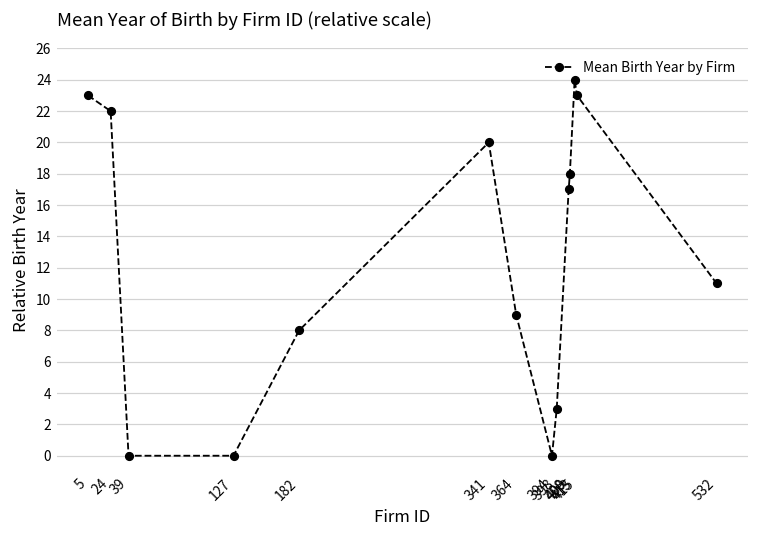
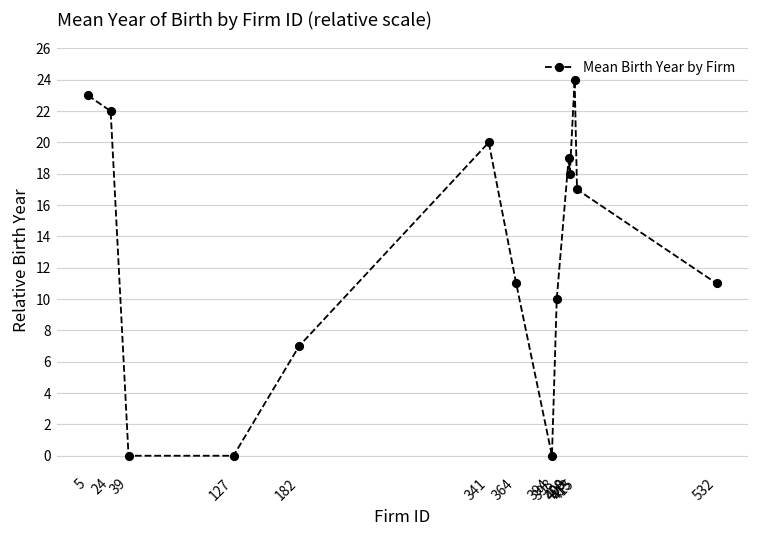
  {
    "5": 23.0,
    "24": 22.0,
    "39": 0.0,
    "127": 0.0,
-   "182": 8.0,
+   "182": 7.0,
    "341": 20.0,
-   "364": 9.0,
+   "364": 11.0,
    "394": 0.0,
-   "398": 3.0,
-   "408": 17.0,
+   "398": 10.0,
+   "408": 19.0,
    "409": 18.0,
    "413": 24.0,
-   "415": 23.0,
+   "415": 17.0,
    "532": 11.0
  }
